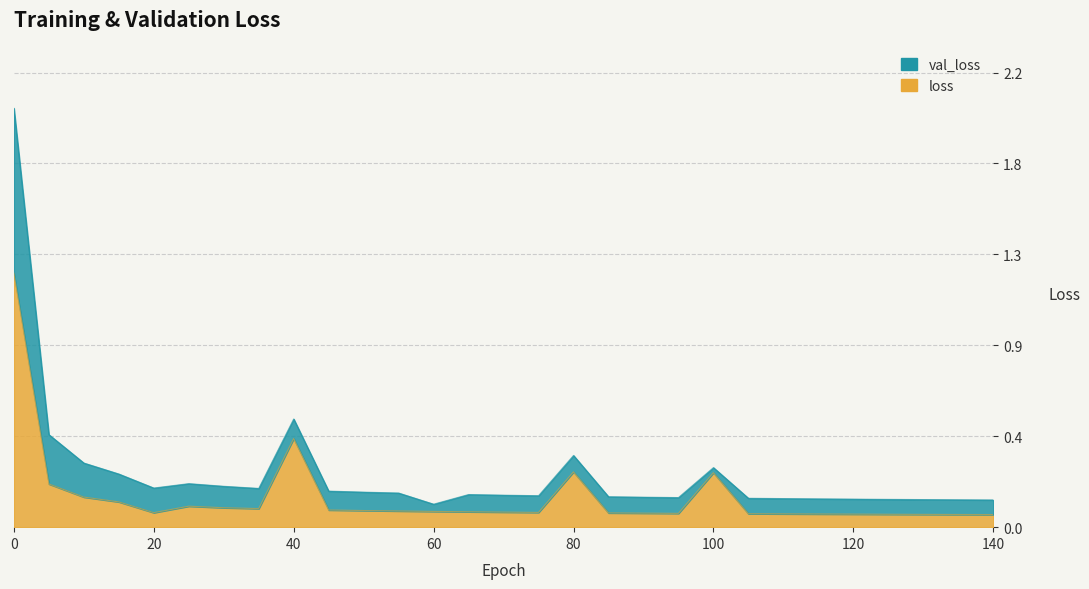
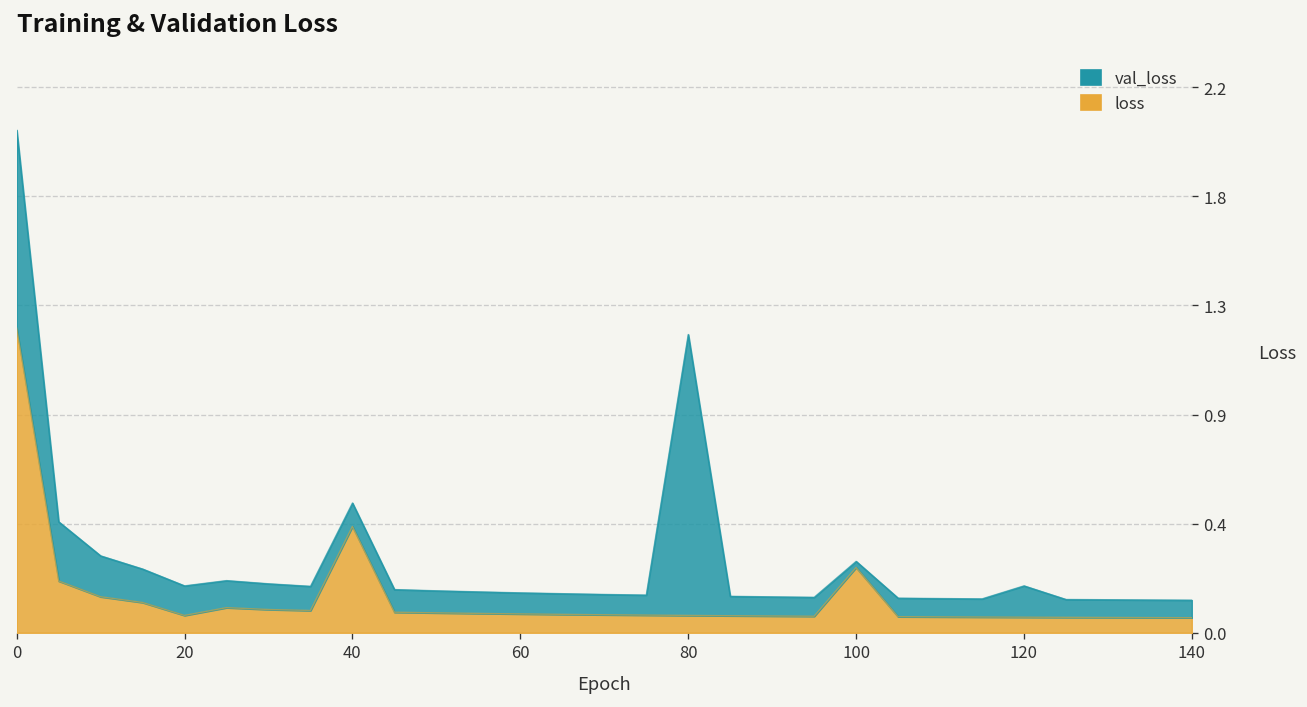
  {
    "loss": {
      "0": 1.23,
      "20": 0.07,
      "40": 0.43,
      "60": 0.08,
-     "80": 0.27,
+     "80": 0.07,
      "100": 0.26,
      "120": 0.06,
      "140": 0.06
    },
    "val_loss": {
      "0": 0.80,
      "20": 0.12,
      "40": 0.09,
-     "60": 0.04,
-     "80": 0.08,
+     "60": 0.09,
+     "80": 1.13,
      "100": 0.02,
-     "120": 0.07,
+     "120": 0.13,
      "140": 0.07
    }
  }
